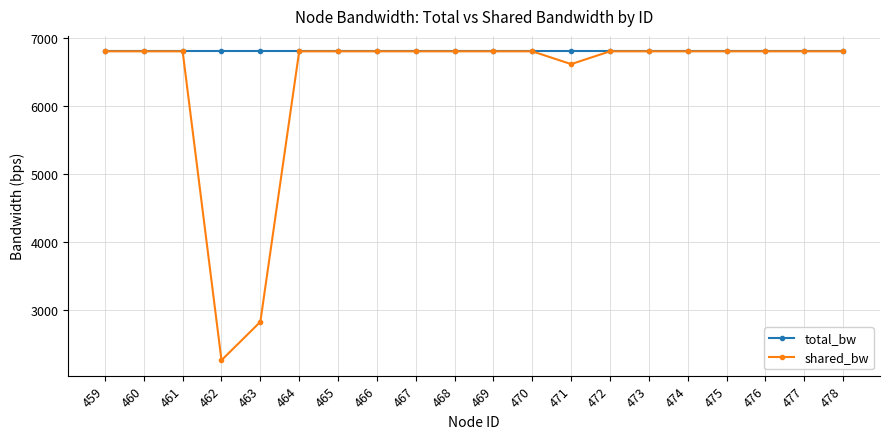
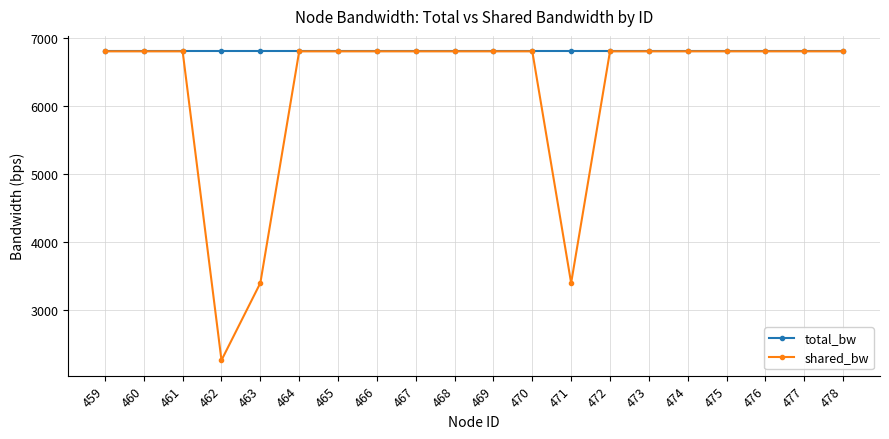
  {
    "total_bw": {
      "462": 6800,
      "463": 6800,
      "471": 6800
    },
    "shared_bw": {
      "462": 2300,
-     "463": 2800,
-     "471": 6600
+     "463": 3400,
+     "471": 3400
    }
  }
